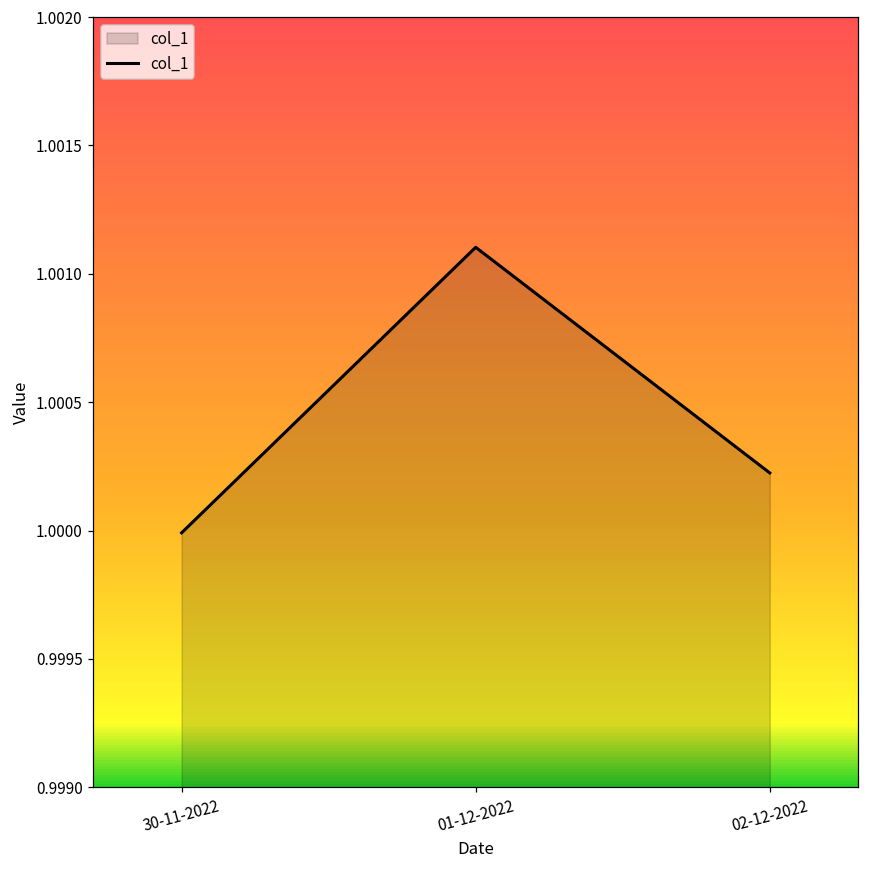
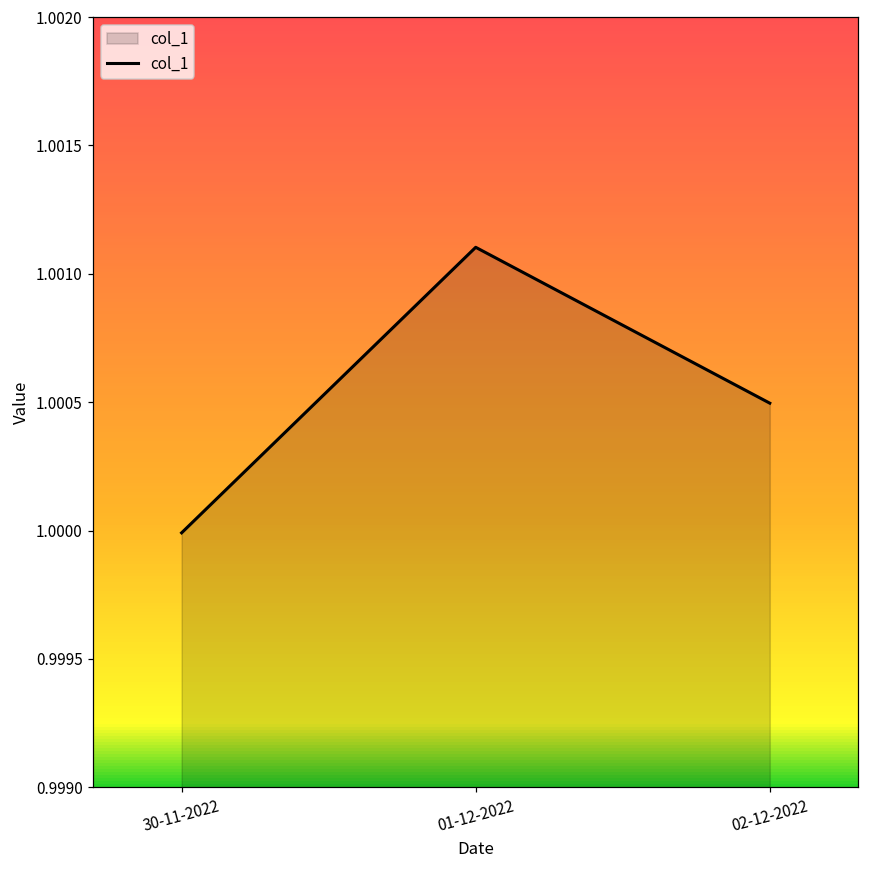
  {
    "30-11-2022": 0.99999,
    "01-12-2022": 1.00110,
-   "02-12-2022": 1.00022
+   "02-12-2022": 1.00050
  }
